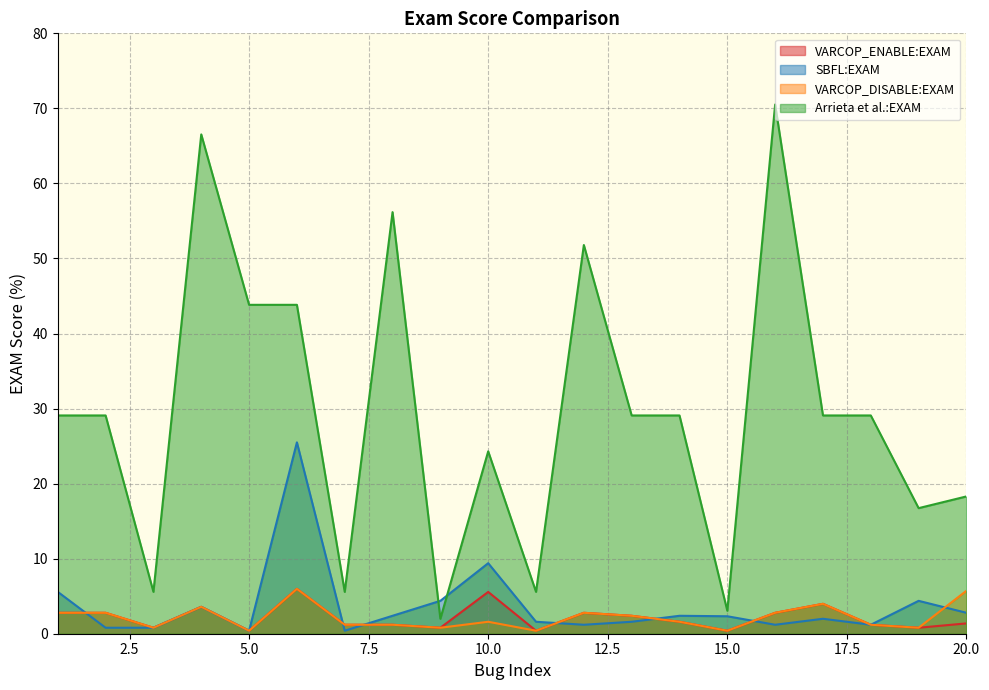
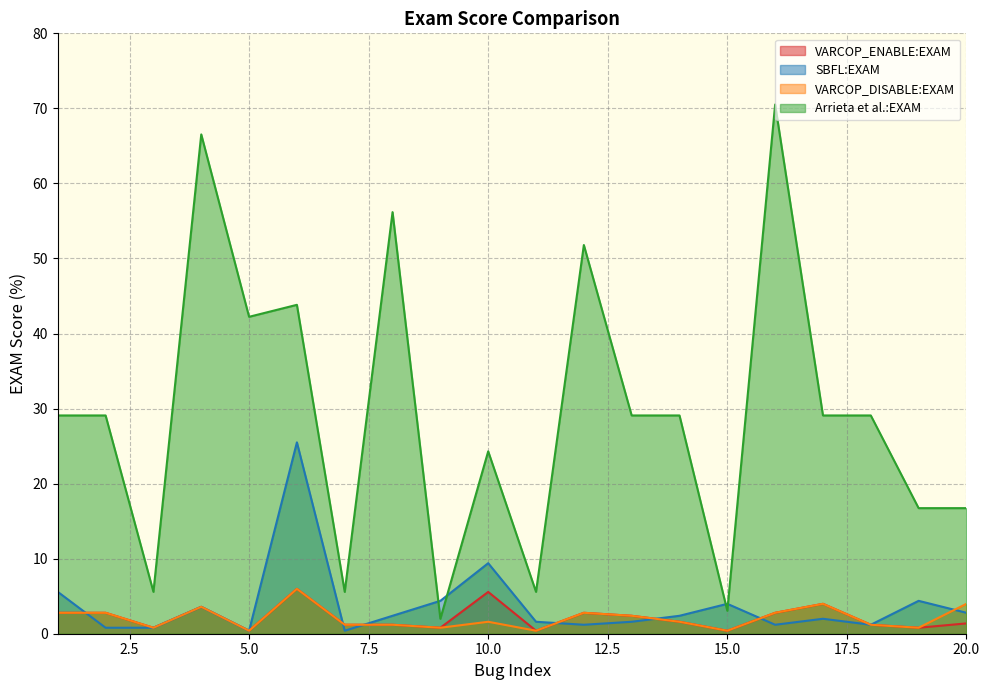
  {
    "VARCOP_ENABLE:EXAM": {
      "10.0": 6,
      "20.0": 1
    },
    "SBFL:EXAM": {
      "10.0": 9,
-     "15.0": 2,
+     "15.0": 4,
      "20.0": 3
    },
    "VARCOP_DISABLE:EXAM": {
      "10.0": 2,
-     "20.0": 6
+     "20.0": 4
    },
    "Arrieta et al.:EXAM": {
-     "5.0": 44,
+     "5.0": 42,
      "10.0": 24,
      "15.0": 3,
-     "20.0": 18
+     "20.0": 17
    }
  }
